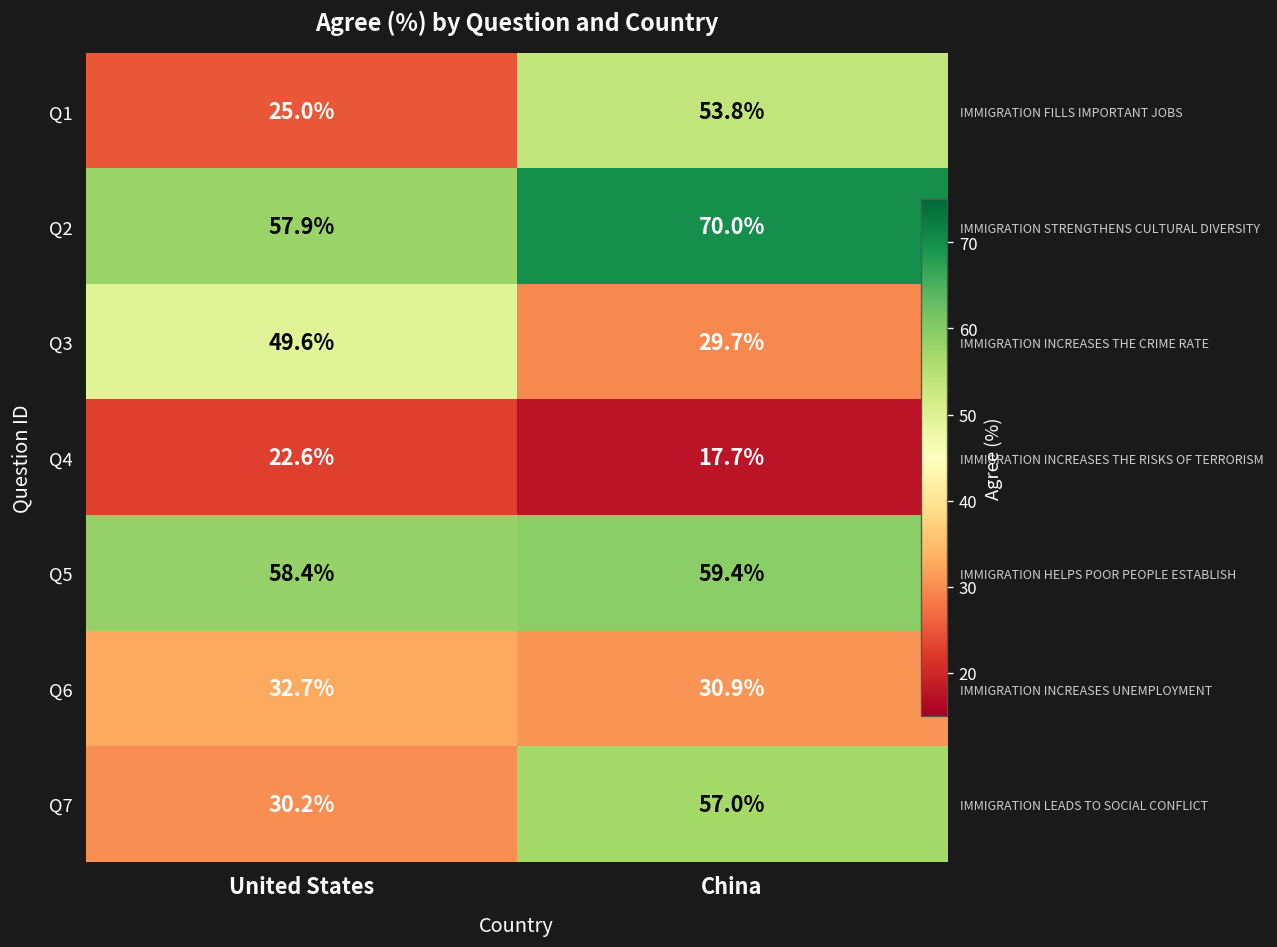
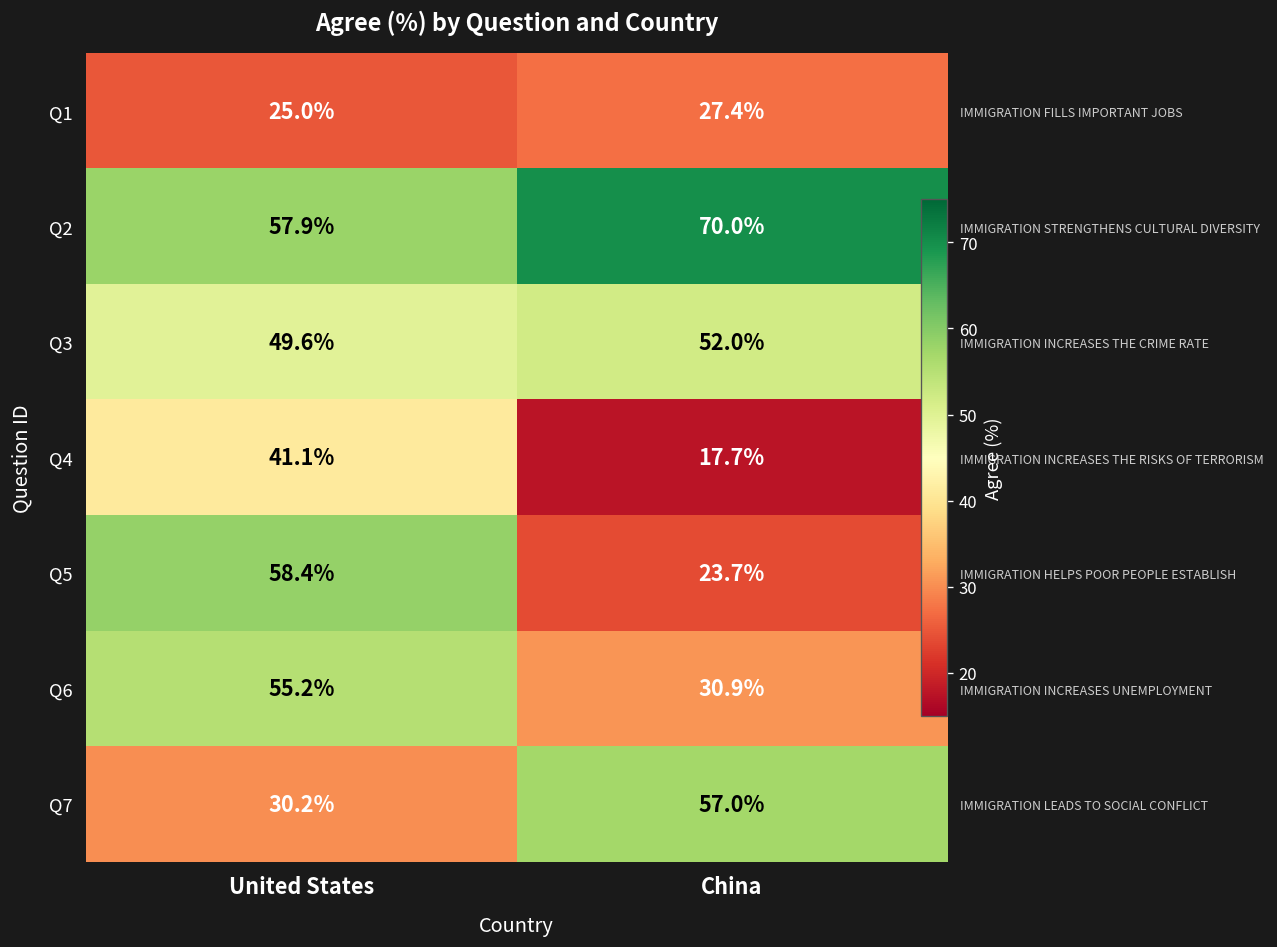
  {
    "Q1": {
      "United States": "25.0%",
-     "China": "53.8%"
+     "China": "27.4%"
    },
    "Q2": {
      "United States": "57.9%",
      "China": "70.0%"
    },
    "Q3": {
      "United States": "49.6%",
-     "China": "29.7%"
+     "China": "52.0%"
    },
    "Q4": {
-     "United States": "22.6%",
+     "United States": "41.1%",
      "China": "17.7%"
    },
    "Q5": {
      "United States": "58.4%",
-     "China": "59.4%"
+     "China": "23.7%"
    },
    "Q6": {
-     "United States": "32.7%",
+     "United States": "55.2%",
      "China": "30.9%"
    },
    "Q7": {
      "United States": "30.2%",
      "China": "57.0%"
    }
  }
